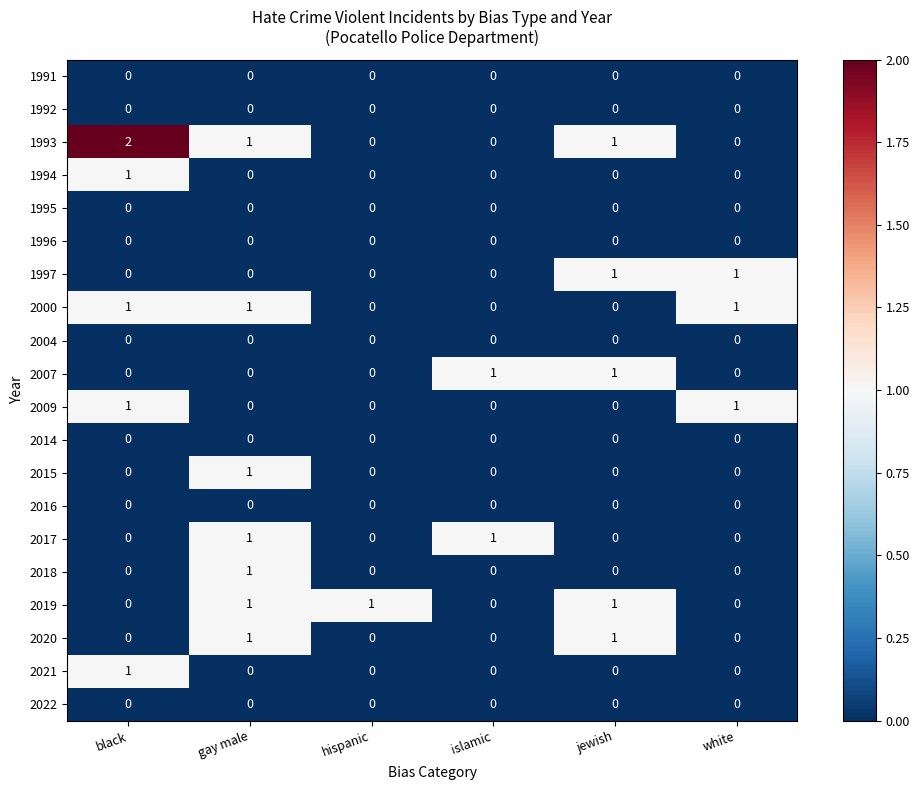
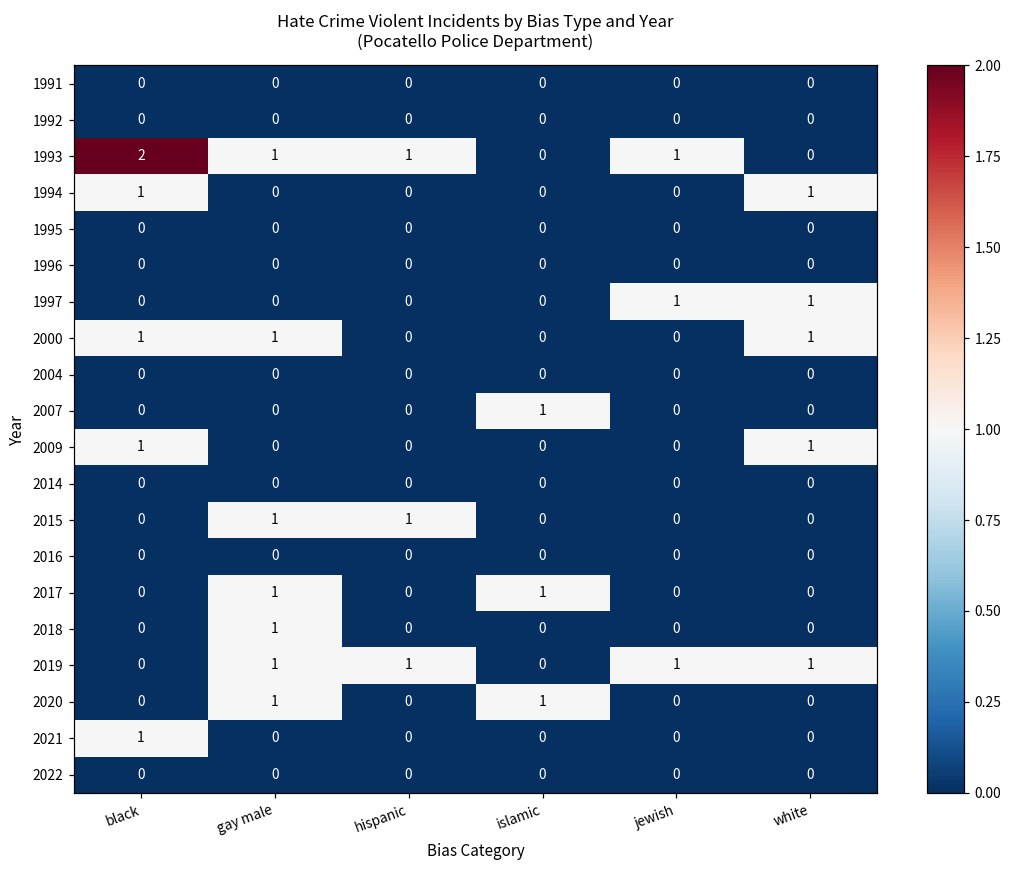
  {
    "1991": {
      "black": 0,
      "gay male": 0,
      "hispanic": 0,
      "islamic": 0,
      "jewish": 0,
      "white": 0
    },
    "1992": {
      "black": 0,
      "gay male": 0,
      "hispanic": 0,
      "islamic": 0,
      "jewish": 0,
      "white": 0
    },
    "1993": {
      "black": 2,
      "gay male": 1,
-     "hispanic": 0,
+     "hispanic": 1,
      "islamic": 0,
      "jewish": 1,
      "white": 0
    },
    "1994": {
      "black": 1,
      "gay male": 0,
      "hispanic": 0,
      "islamic": 0,
      "jewish": 0,
-     "white": 0
+     "white": 1
    },
    "1995": {
      "black": 0,
      "gay male": 0,
      "hispanic": 0,
      "islamic": 0,
      "jewish": 0,
      "white": 0
    },
    "1996": {
      "black": 0,
      "gay male": 0,
      "hispanic": 0,
      "islamic": 0,
      "jewish": 0,
      "white": 0
    },
    "1997": {
      "black": 0,
      "gay male": 0,
      "hispanic": 0,
      "islamic": 0,
      "jewish": 1,
      "white": 1
    },
    "2000": {
      "black": 1,
      "gay male": 1,
      "hispanic": 0,
      "islamic": 0,
      "jewish": 0,
      "white": 1
    },
    "2004": {
      "black": 0,
      "gay male": 0,
      "hispanic": 0,
      "islamic": 0,
      "jewish": 0,
      "white": 0
    },
    "2007": {
      "black": 0,
      "gay male": 0,
      "hispanic": 0,
      "islamic": 1,
-     "jewish": 1,
+     "jewish": 0,
      "white": 0
    },
    "2009": {
      "black": 1,
      "gay male": 0,
      "hispanic": 0,
      "islamic": 0,
      "jewish": 0,
      "white": 1
    },
    "2014": {
      "black": 0,
      "gay male": 0,
      "hispanic": 0,
      "islamic": 0,
      "jewish": 0,
      "white": 0
    },
    "2015": {
      "black": 0,
      "gay male": 1,
-     "hispanic": 0,
+     "hispanic": 1,
      "islamic": 0,
      "jewish": 0,
      "white": 0
    },
    "2016": {
      "black": 0,
      "gay male": 0,
      "hispanic": 0,
      "islamic": 0,
      "jewish": 0,
      "white": 0
    },
    "2017": {
      "black": 0,
      "gay male": 1,
      "hispanic": 0,
      "islamic": 1,
      "jewish": 0,
      "white": 0
    },
    "2018": {
      "black": 0,
      "gay male": 1,
      "hispanic": 0,
      "islamic": 0,
      "jewish": 0,
      "white": 0
    },
    "2019": {
      "black": 0,
      "gay male": 1,
      "hispanic": 1,
      "islamic": 0,
      "jewish": 1,
-     "white": 0
+     "white": 1
    },
    "2020": {
      "black": 0,
      "gay male": 1,
      "hispanic": 0,
-     "islamic": 0,
-     "jewish": 1,
+     "islamic": 1,
+     "jewish": 0,
      "white": 0
    },
    "2021": {
      "black": 1,
      "gay male": 0,
      "hispanic": 0,
      "islamic": 0,
      "jewish": 0,
      "white": 0
    },
    "2022": {
      "black": 0,
      "gay male": 0,
      "hispanic": 0,
      "islamic": 0,
      "jewish": 0,
      "white": 0
    }
  }
